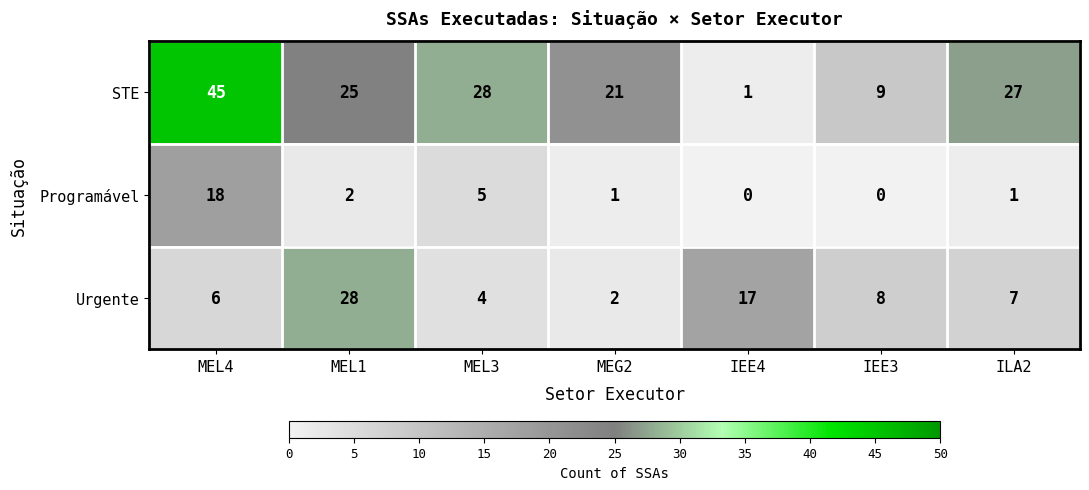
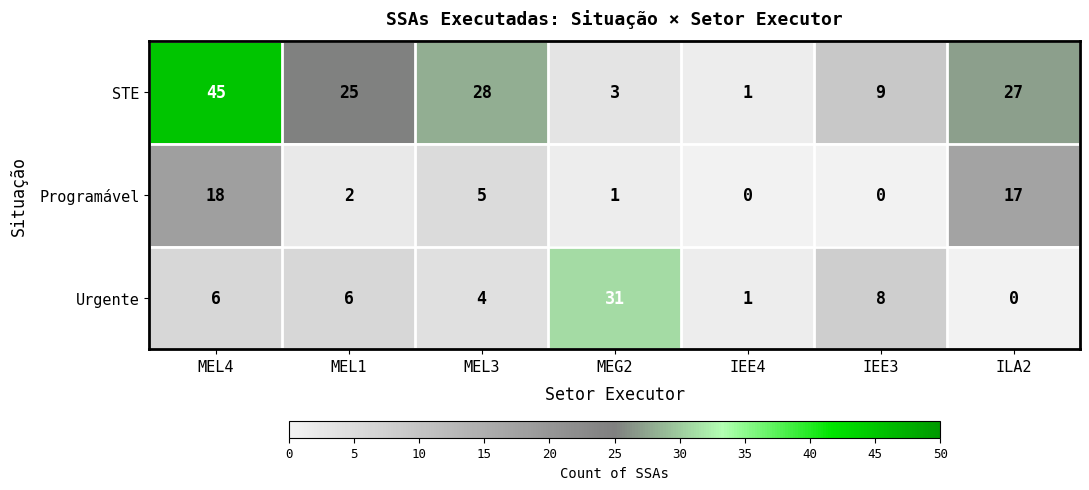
  {
    "STE": {
      "MEL4": 45,
      "MEL1": 25,
      "MEL3": 28,
-     "MEG2": 21,
+     "MEG2": 3,
      "IEE4": 1,
      "IEE3": 9,
      "ILA2": 27
    },
    "Programável": {
      "MEL4": 18,
      "MEL1": 2,
      "MEL3": 5,
      "MEG2": 1,
      "IEE4": 0,
      "IEE3": 0,
-     "ILA2": 1
+     "ILA2": 17
    },
    "Urgente": {
      "MEL4": 6,
-     "MEL1": 28,
+     "MEL1": 6,
      "MEL3": 4,
-     "MEG2": 2,
-     "IEE4": 17,
+     "MEG2": 31,
+     "IEE4": 1,
      "IEE3": 8,
-     "ILA2": 7
+     "ILA2": 0
    }
  }
